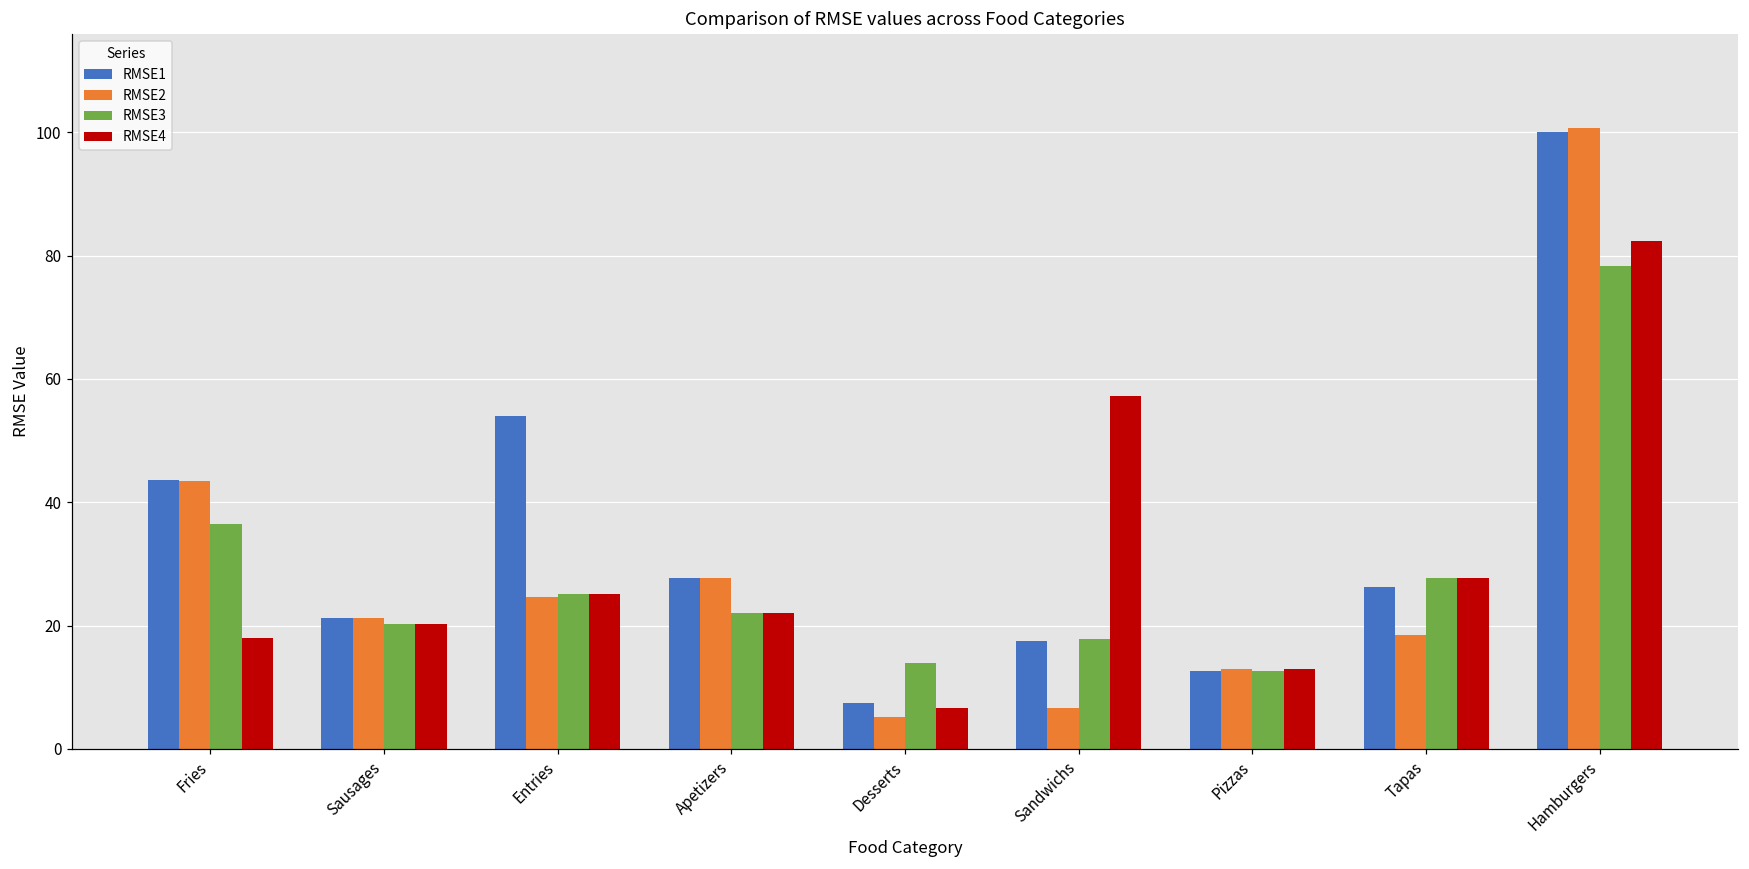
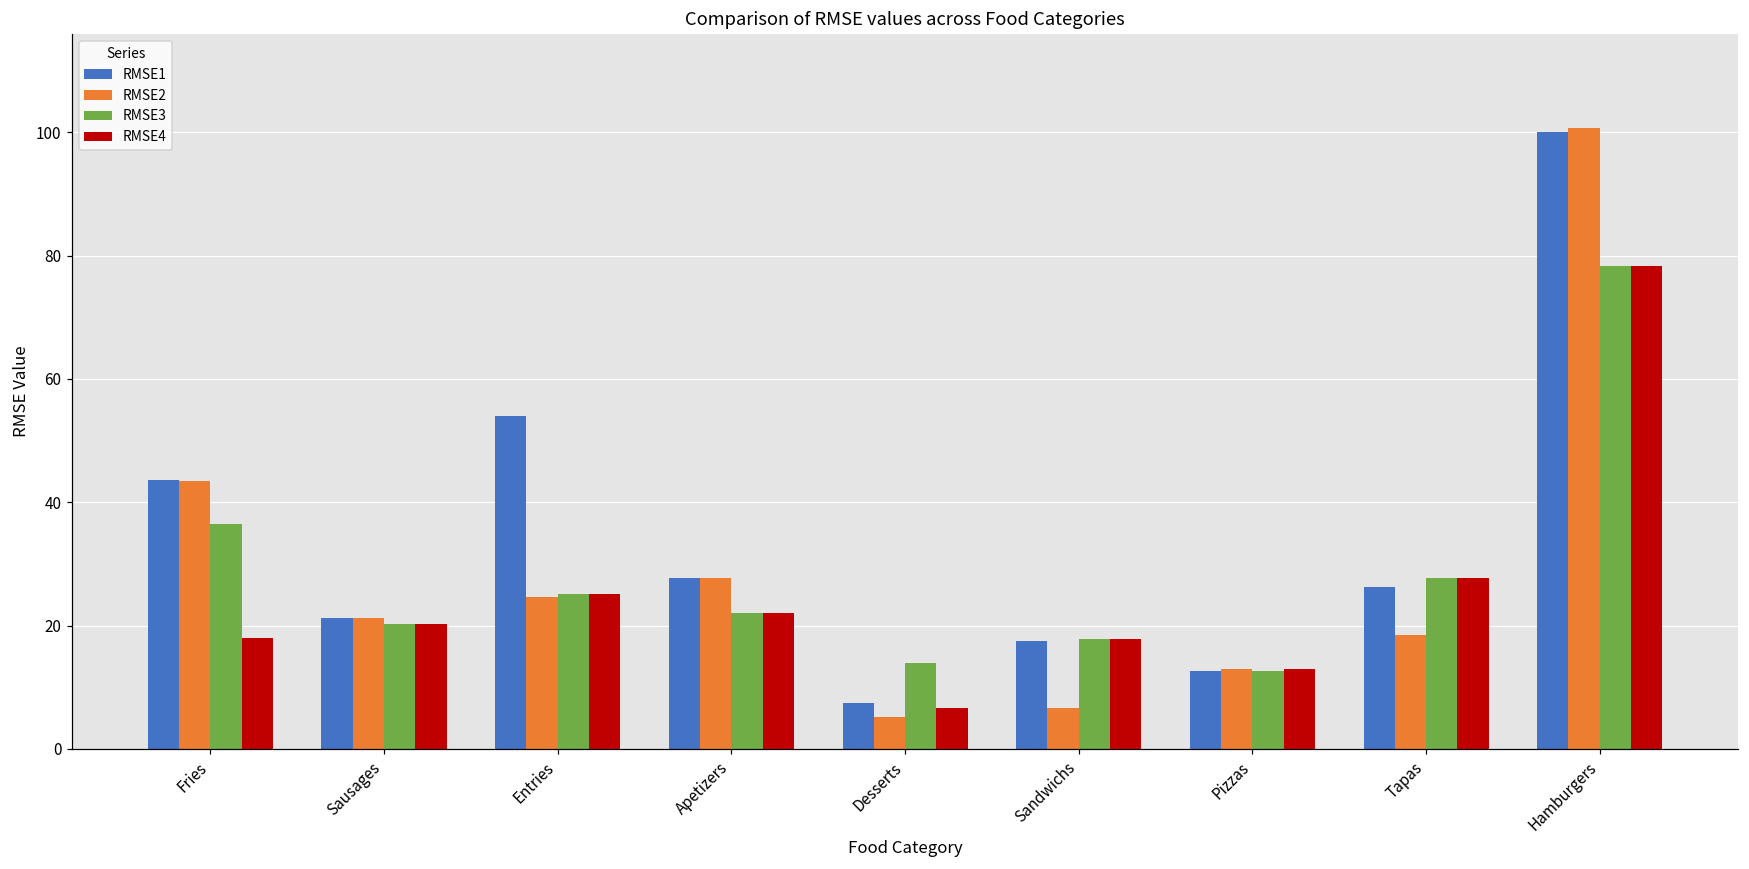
  {
    "RMSE1": {
      "Fries": 44,
      "Sausages": 21,
      "Entries": 54,
      "Apetizers": 28,
      "Desserts": 7,
      "Sandwichs": 17,
      "Pizzas": 13,
      "Tapas": 26,
      "Hamburgers": 100
    },
    "RMSE2": {
      "Fries": 44,
      "Sausages": 21,
      "Entries": 25,
      "Apetizers": 28,
      "Desserts": 5,
      "Sandwichs": 7,
      "Pizzas": 13,
      "Tapas": 18,
      "Hamburgers": 101
    },
    "RMSE3": {
      "Fries": 36,
      "Sausages": 20,
      "Entries": 25,
      "Apetizers": 22,
      "Desserts": 14,
      "Sandwichs": 18,
      "Pizzas": 13,
      "Tapas": 28,
      "Hamburgers": 78
    },
    "RMSE4": {
      "Fries": 18,
      "Sausages": 20,
      "Entries": 25,
      "Apetizers": 22,
      "Desserts": 7,
-     "Sandwichs": 57,
+     "Sandwichs": 18,
      "Pizzas": 13,
      "Tapas": 28,
-     "Hamburgers": 82
+     "Hamburgers": 78
    }
  }
